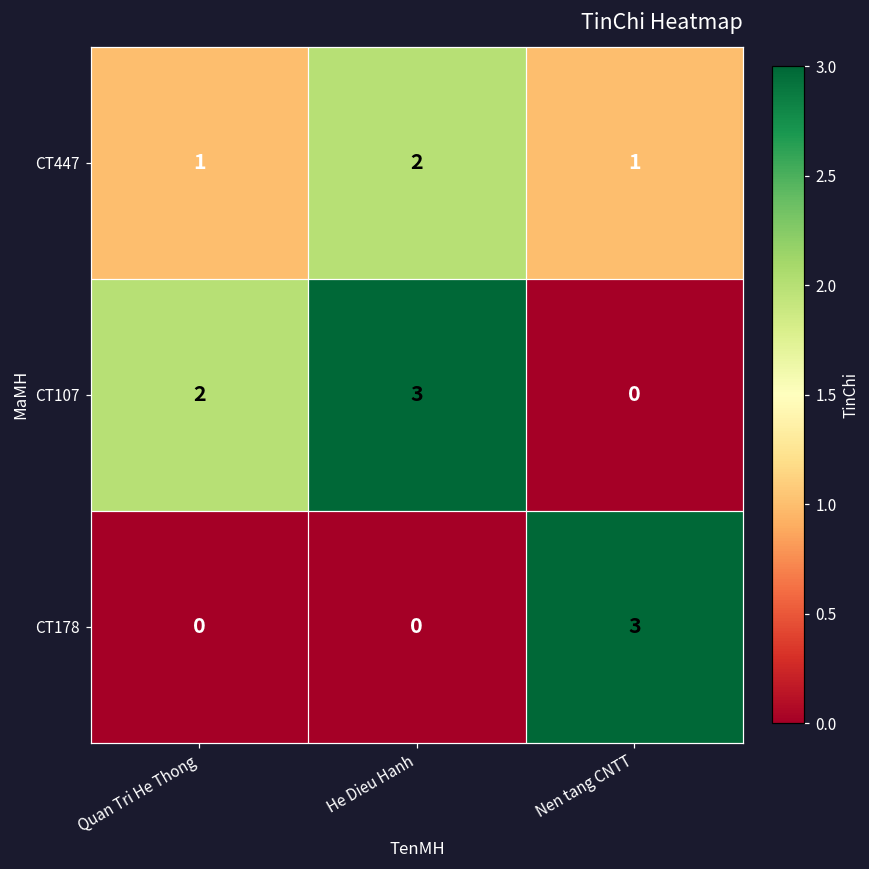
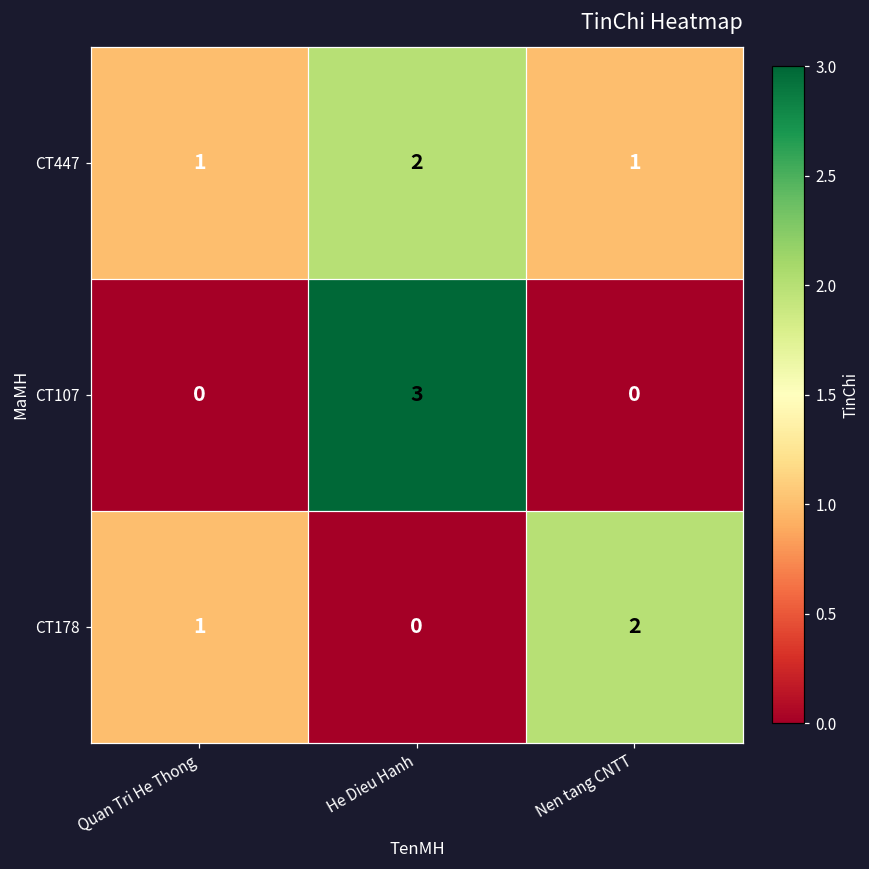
  {
    "CT447": {
      "Quan Tri He Thong": 1,
      "He Dieu Hanh": 2,
      "Nen tang CNTT": 1
    },
    "CT107": {
-     "Quan Tri He Thong": 2,
+     "Quan Tri He Thong": 0,
      "He Dieu Hanh": 3,
      "Nen tang CNTT": 0
    },
    "CT178": {
-     "Quan Tri He Thong": 0,
+     "Quan Tri He Thong": 1,
      "He Dieu Hanh": 0,
-     "Nen tang CNTT": 3
+     "Nen tang CNTT": 2
    }
  }
